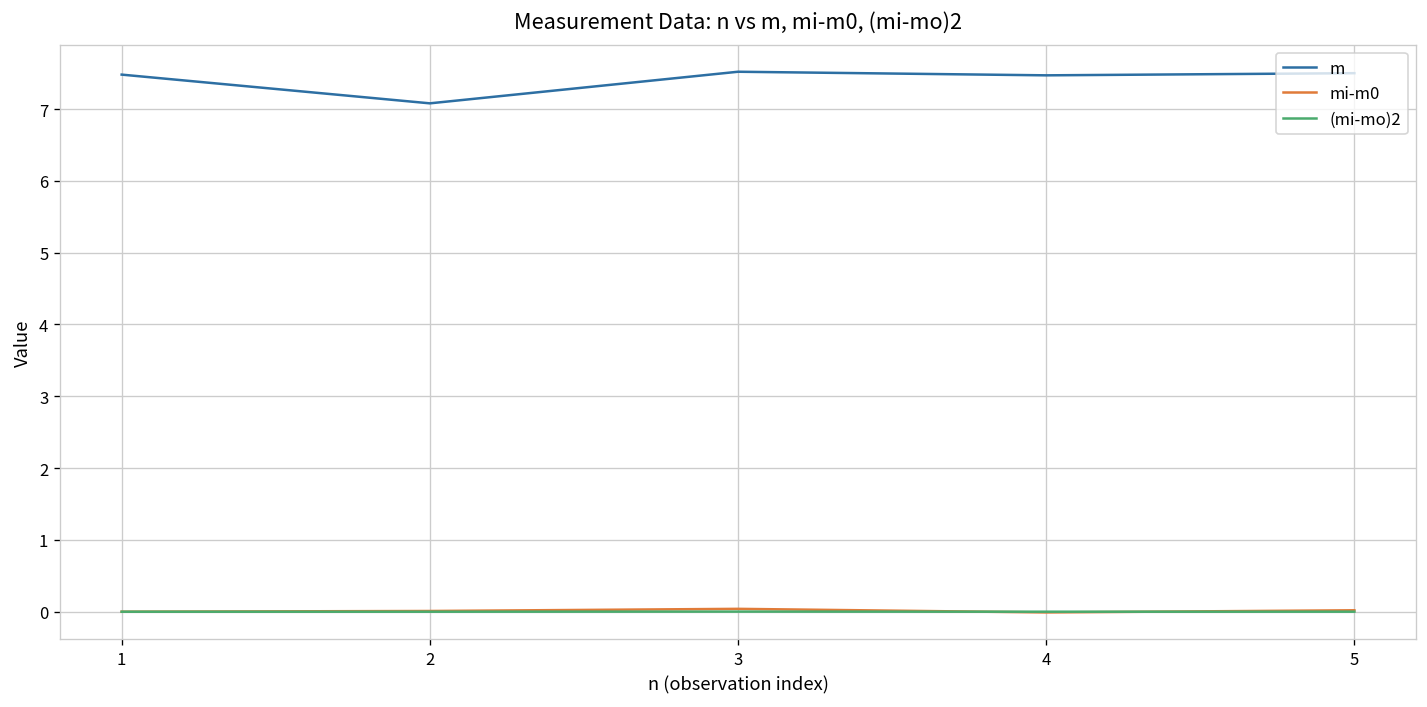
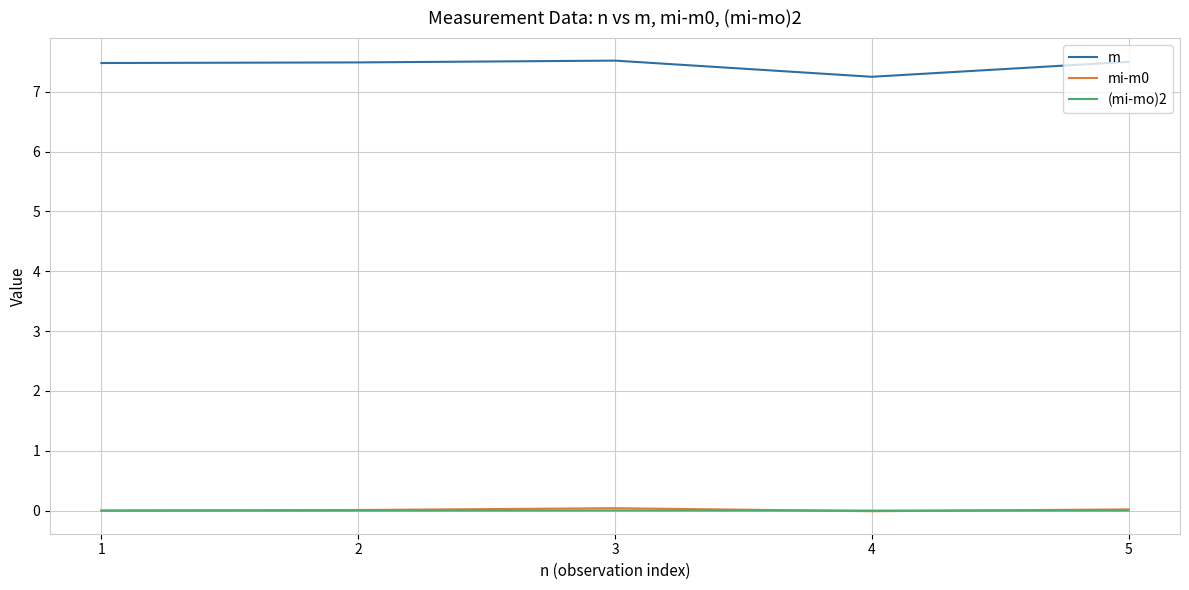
  {
    "m": {
      "1": 7.5,
-     "2": 7.1,
+     "2": 7.5,
      "3": 7.5,
-     "4": 7.5
+     "4": 7.3
    }
  }
